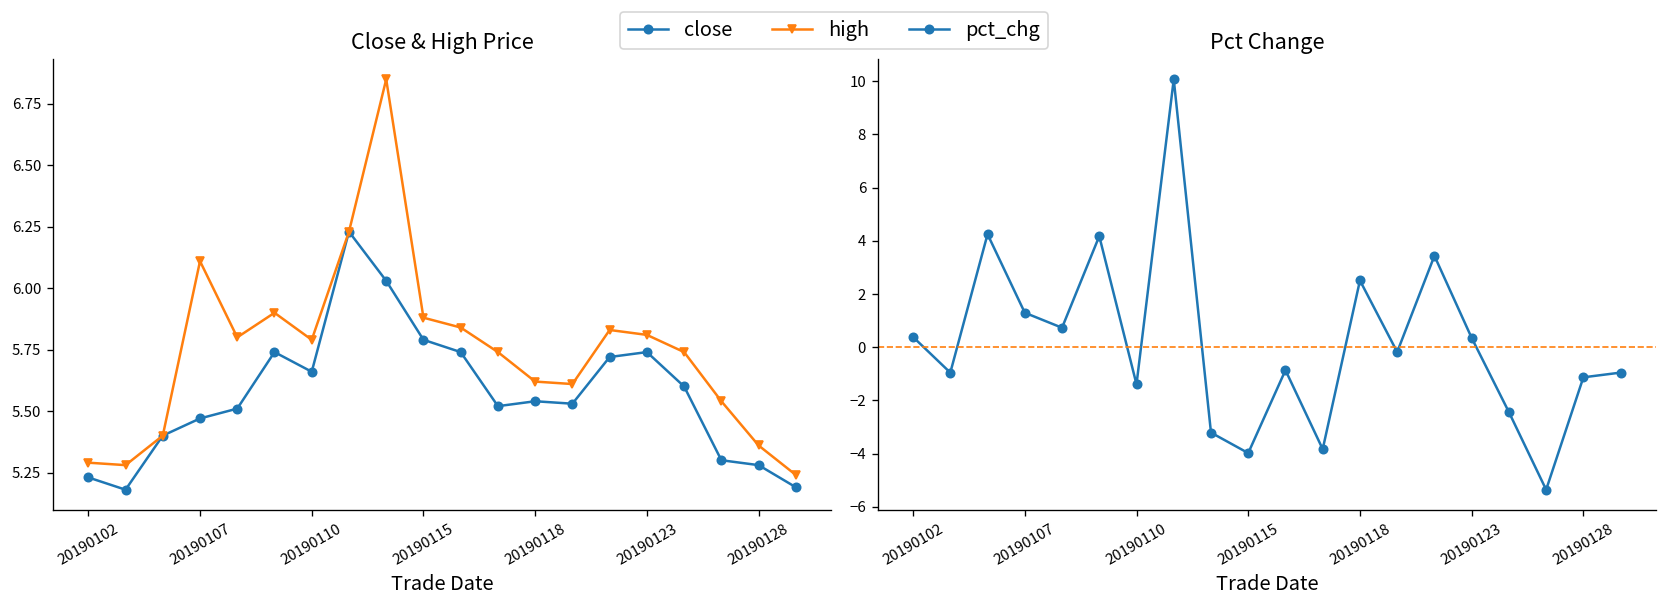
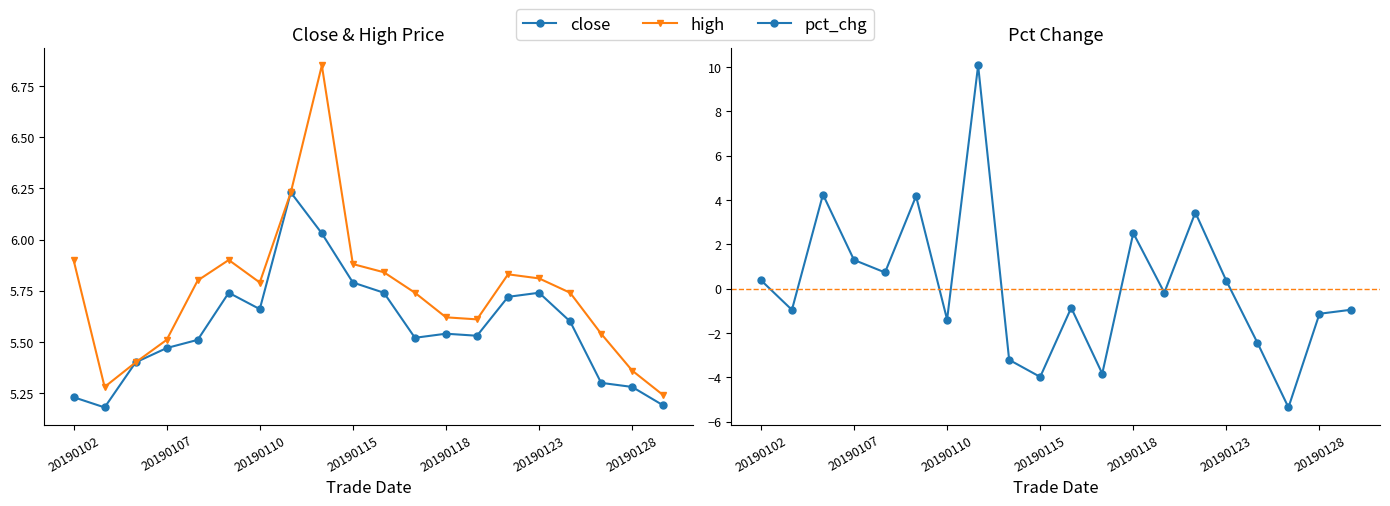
  {
    "Close & High Price": {
      "close": {
        "20190102": 5.23,
        "20190107": 5.47,
        "20190110": 5.66,
        "20190115": 5.79,
        "20190118": 5.54,
        "20190123": 5.74,
        "20190128": 5.28
      },
      "high": {
-       "20190102": 5.29,
-       "20190107": 6.11,
+       "20190102": 5.90,
+       "20190107": 5.51,
        "20190110": 5.79,
        "20190115": 5.88,
        "20190118": 5.62,
        "20190123": 5.81,
        "20190128": 5.36
      }
    },
    "Pct Change": {
      "20190102": 0.4,
      "20190107": 1.3,
      "20190110": -1.4,
      "20190115": -4.0,
      "20190118": 2.5,
      "20190123": 0.3,
      "20190128": -1.1
    }
  }
